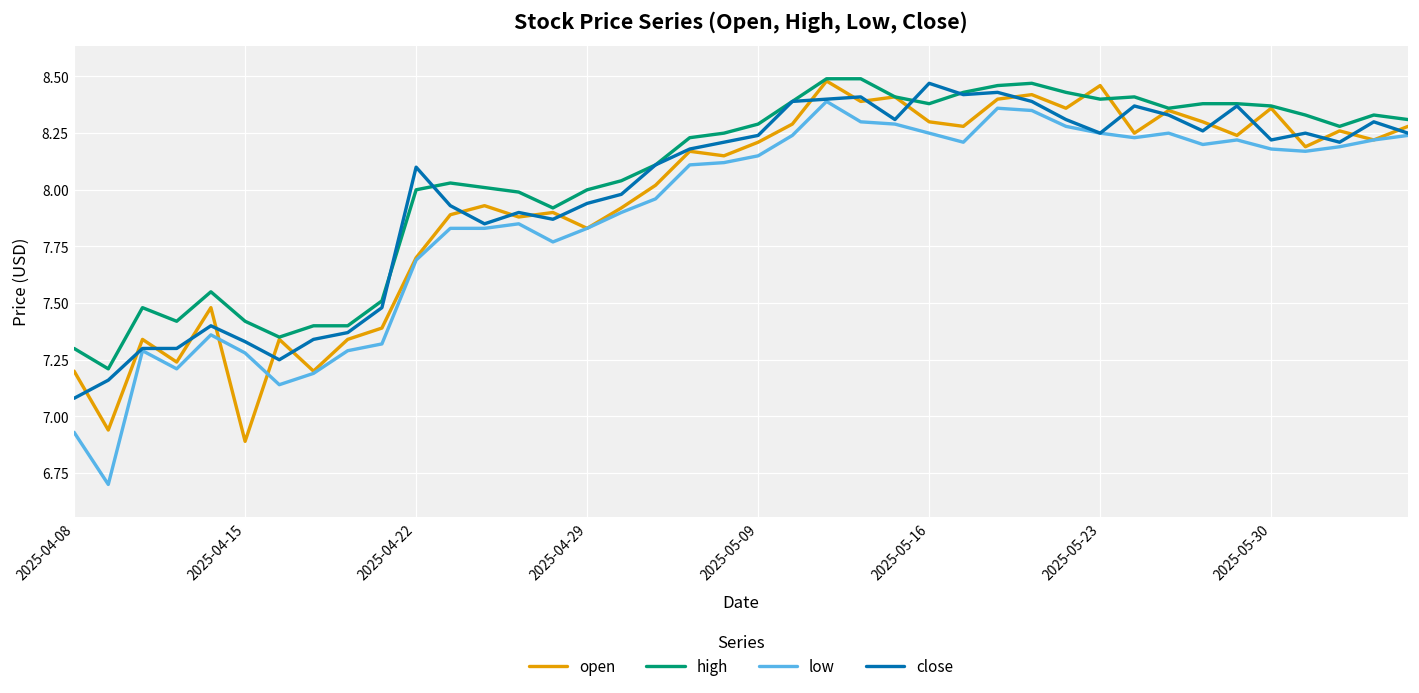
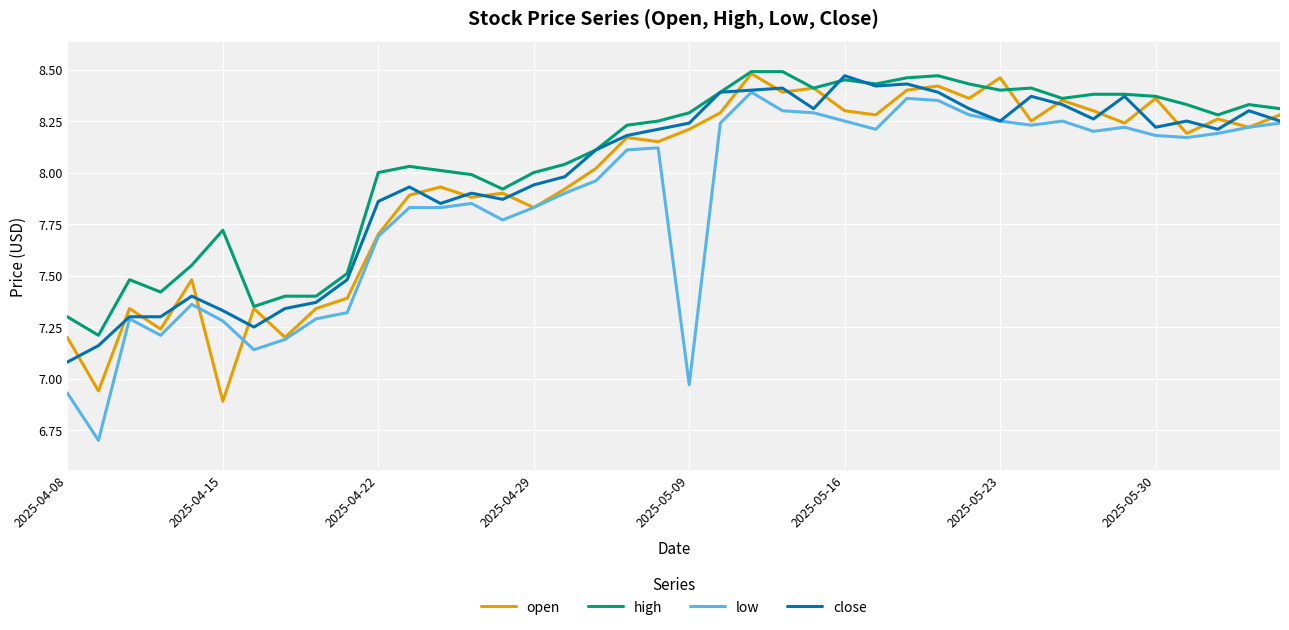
  {
    "open": {
      "2025-04-08": 7.20,
      "2025-04-15": 6.89,
      "2025-05-09": 8.21,
      "2025-05-16": 8.30,
      "2025-05-23": 8.46
    },
    "high": {
      "2025-04-08": 7.30,
-     "2025-04-15": 7.42,
+     "2025-04-15": 7.72,
      "2025-04-22": 8.00,
      "2025-04-29": 8.00,
      "2025-05-09": 8.29,
-     "2025-05-16": 8.38,
+     "2025-05-16": 8.45,
      "2025-05-23": 8.40
    },
    "low": {
      "2025-04-08": 6.93,
      "2025-04-15": 7.28,
-     "2025-05-09": 8.15,
+     "2025-05-09": 6.97,
      "2025-05-16": 8.25,
      "2025-05-30": 8.18
    },
    "close": {
      "2025-04-08": 7.08,
      "2025-04-15": 7.33,
-     "2025-04-22": 8.10,
+     "2025-04-22": 7.86,
      "2025-04-29": 7.94,
      "2025-05-09": 8.24,
      "2025-05-16": 8.47,
      "2025-05-30": 8.22
    }
  }
